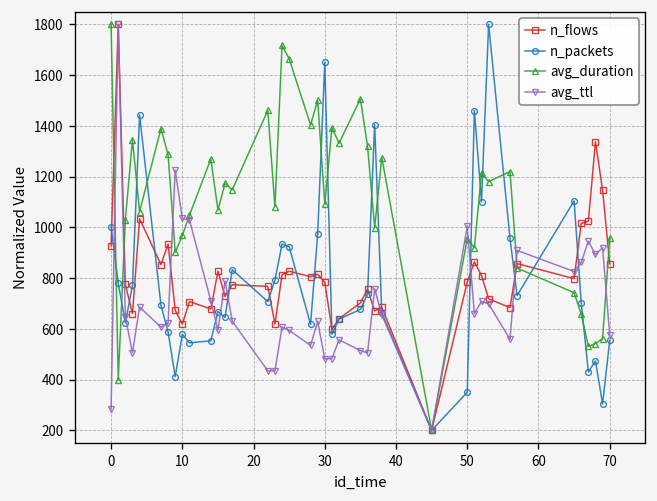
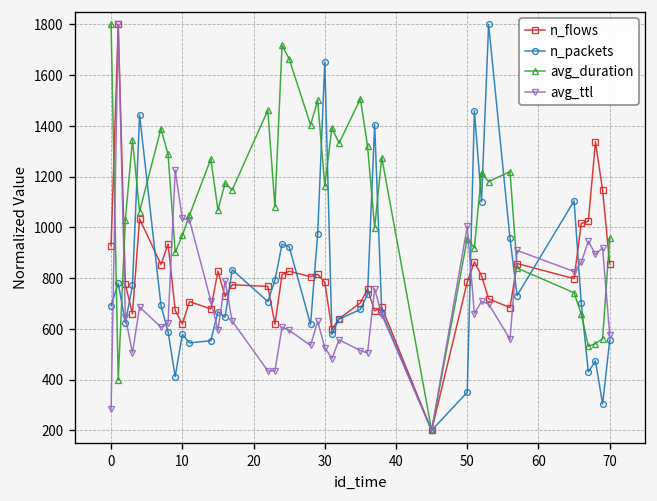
  {
    "n_flows": {
      "0": 930,
      "10": 620,
      "30": 780,
      "50": 780,
      "70": 860
    },
    "n_packets": {
-     "0": 1000,
+     "0": 690,
      "10": 580,
      "30": 1650,
      "50": 350,
      "70": 560
    },
    "avg_duration": {
      "0": 1800,
      "10": 970,
-     "30": 1090,
+     "30": 1160,
      "50": 960,
      "70": 960
    },
    "avg_ttl": {
      "0": 280,
      "10": 1040,
-     "30": 480,
+     "30": 530,
      "50": 1000,
      "70": 580
    }
  }
